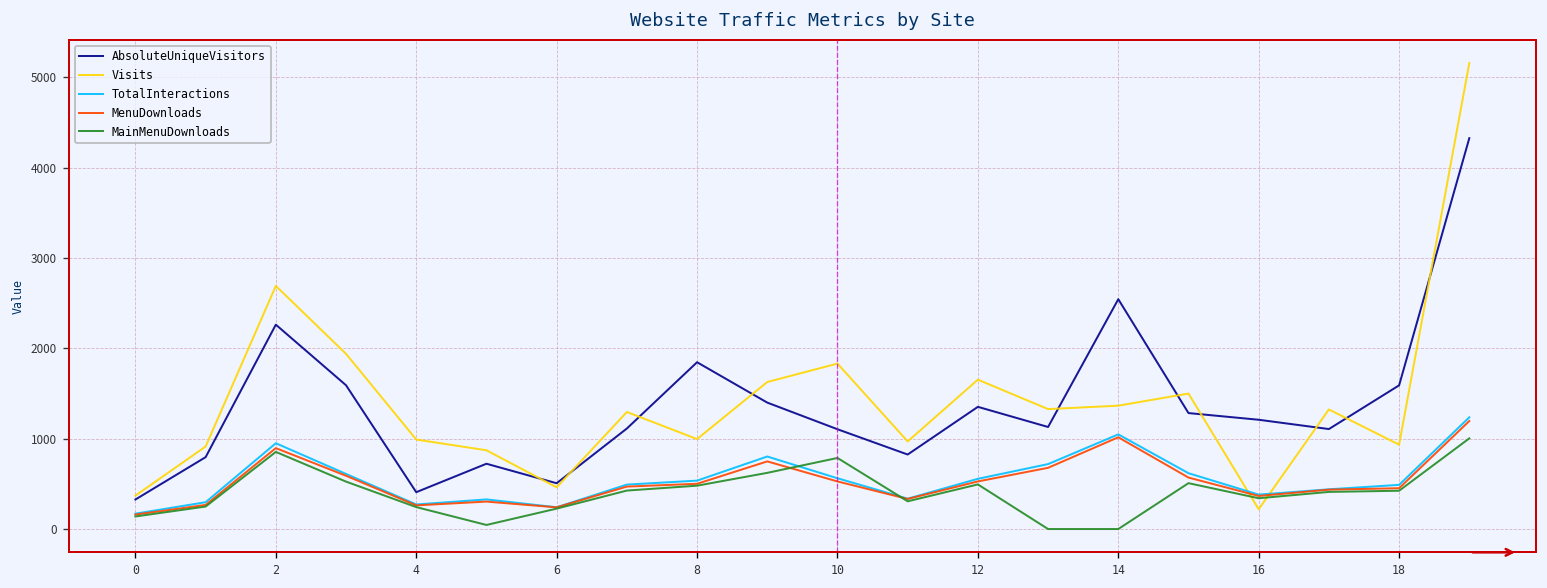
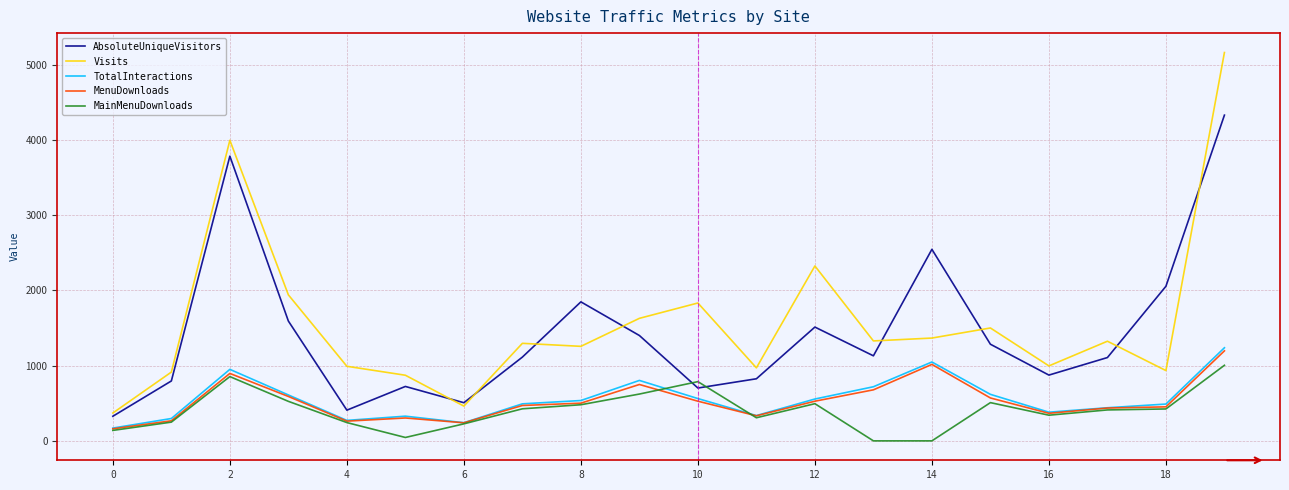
  {
    "AbsoluteUniqueVisitors": {
      "0": 300,
-     "2": 2300,
+     "2": 3800,
      "4": 400,
      "6": 500,
      "8": 1800,
-     "10": 1100,
-     "12": 1400,
+     "10": 700,
+     "12": 1500,
      "14": 2500,
-     "16": 1200,
-     "18": 1600
+     "16": 900,
+     "18": 2100
    },
    "Visits": {
      "0": 400,
-     "2": 2700,
+     "2": 4000,
      "4": 1000,
      "6": 500,
-     "8": 1000,
+     "8": 1300,
      "10": 1800,
-     "12": 1700,
+     "12": 2300,
      "14": 1400,
-     "16": 200,
+     "16": 1000,
      "18": 900
    },
    "TotalInteractions": {
      "2": 1000,
      "8": 500,
      "10": 600,
      "18": 500
    },
    "MenuDownloads": {
      "2": 900,
      "10": 500
    },
    "MainMenuDownloads": {
      "2": 900,
      "10": 800,
      "14": 0
    }
  }
